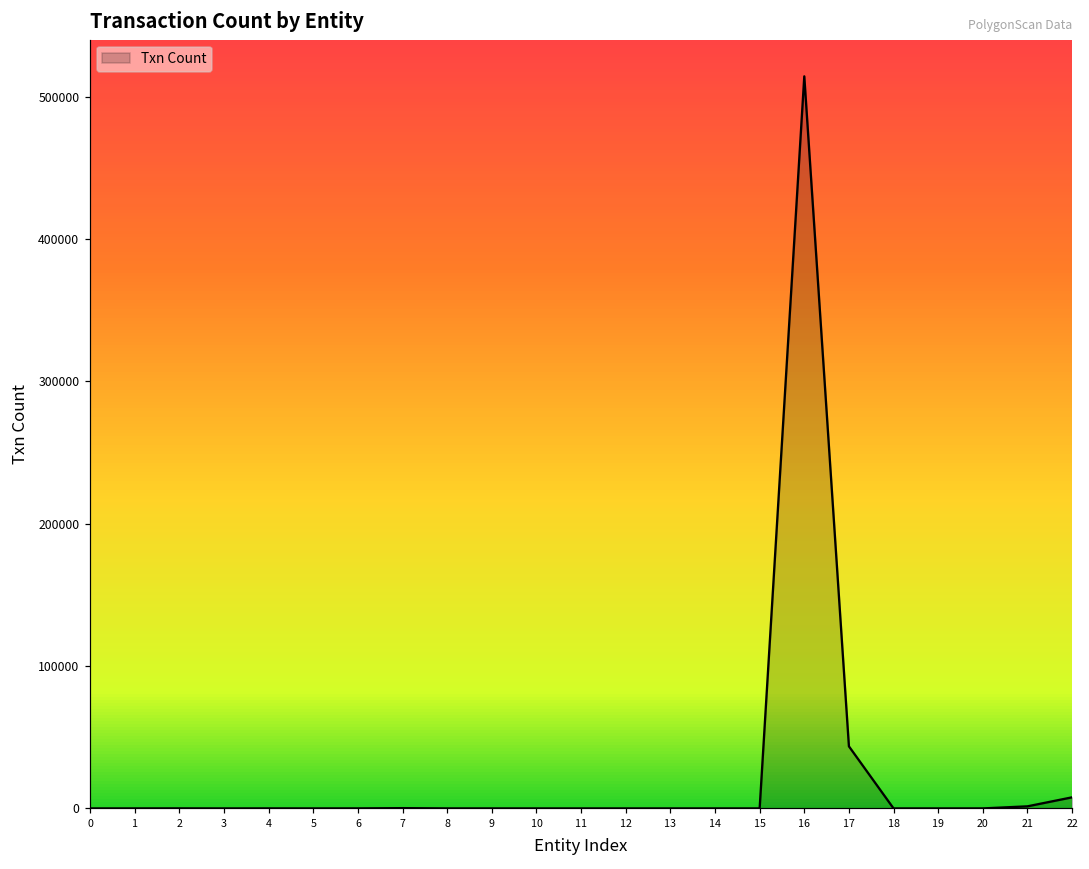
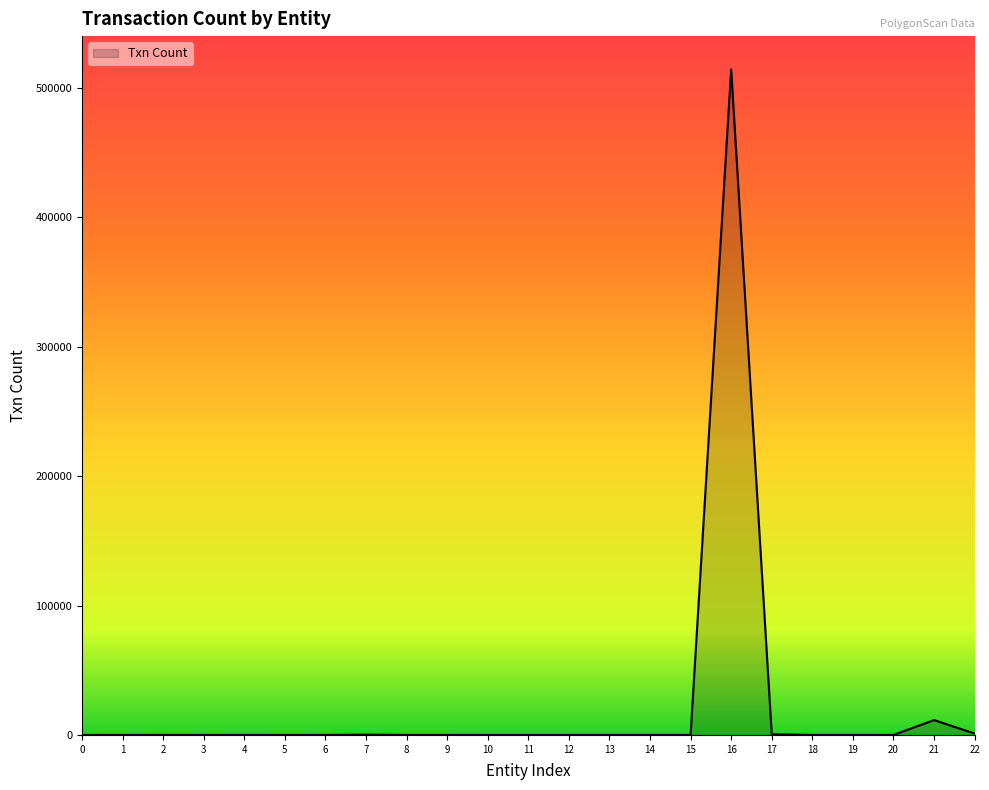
  {
    "0": 0,
    "1": 0,
    "2": 0,
    "3": 0,
    "4": 0,
    "5": 0,
    "6": 0,
    "7": 0,
    "8": 0,
    "9": 0,
    "10": 0,
    "11": 0,
    "12": 0,
    "13": 0,
    "14": 0,
    "15": 0,
    "16": 514000,
-   "17": 44000,
+   "17": 0,
    "18": 0,
    "19": 0,
    "20": 0,
-   "21": 1000,
-   "22": 8000
+   "21": 11000,
+   "22": 1000
  }
